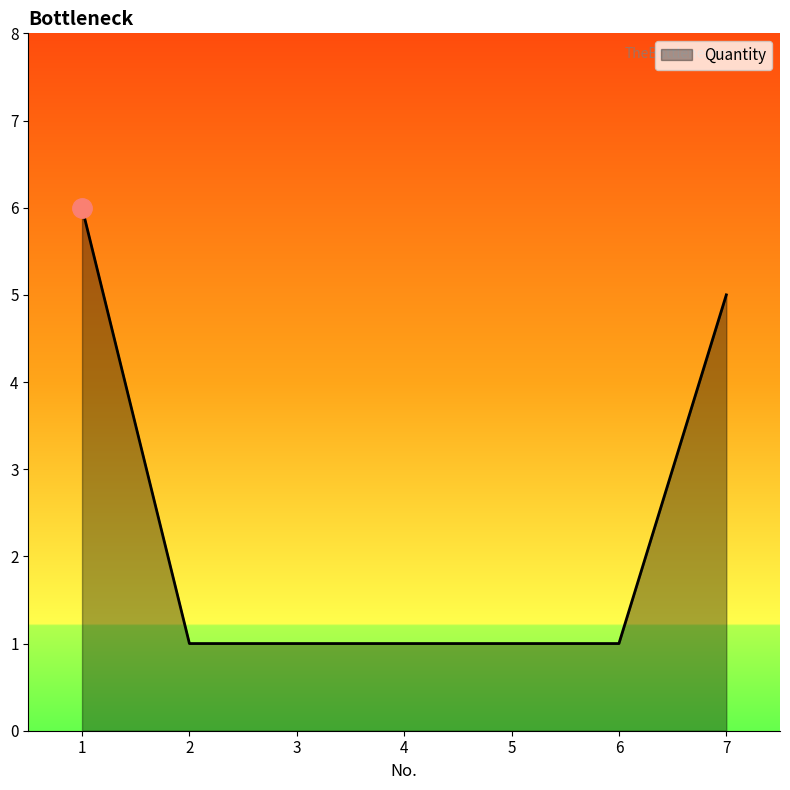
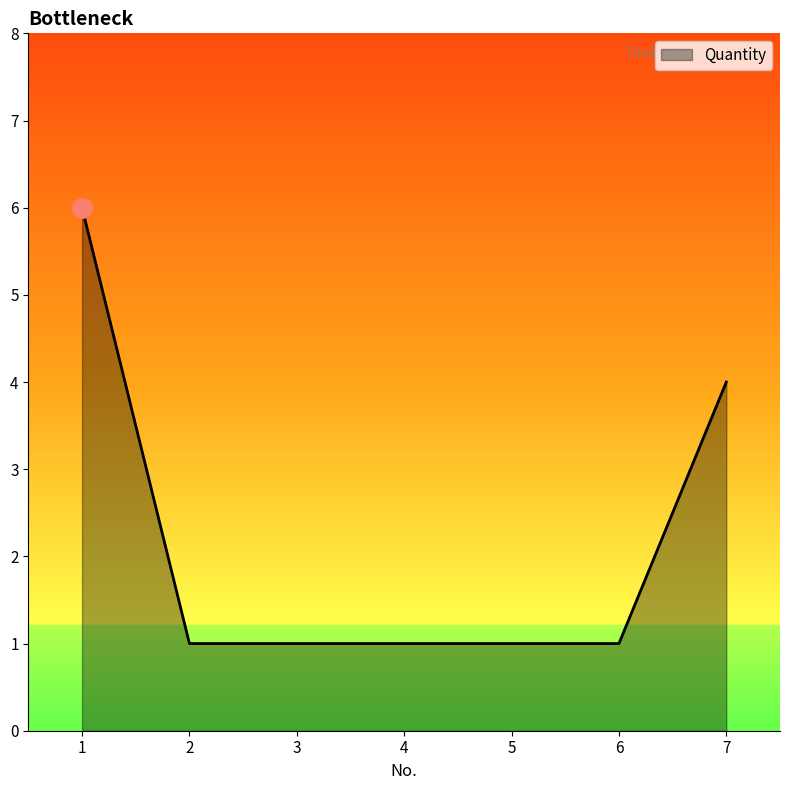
  {
    "Quantity": {
      "2": 1,
      "3": 1,
      "4": 1,
      "5": 1,
      "6": 1,
-     "7": 5
+     "7": 4
    }
  }
